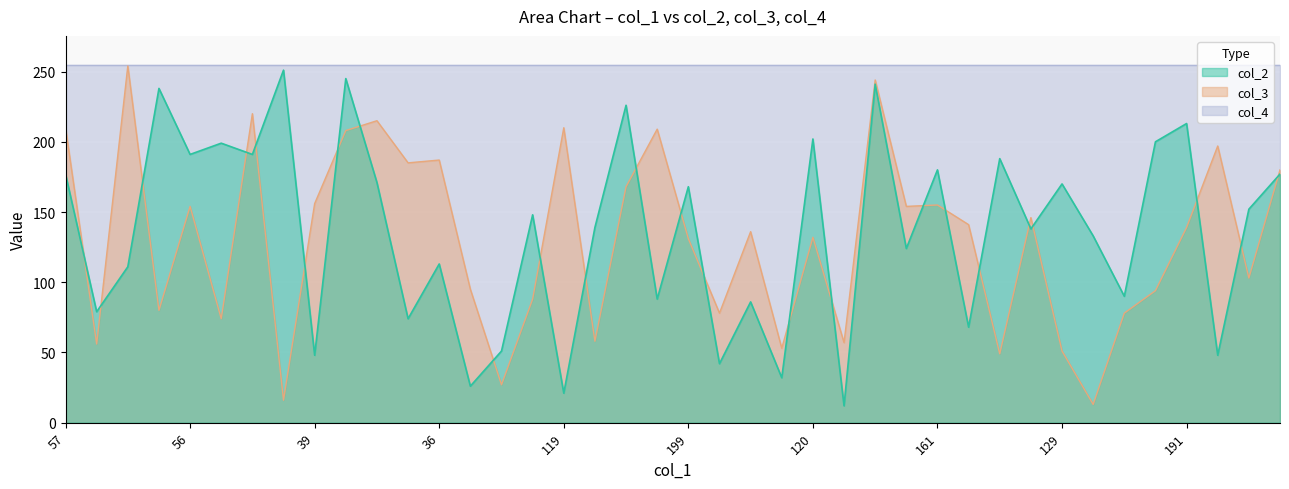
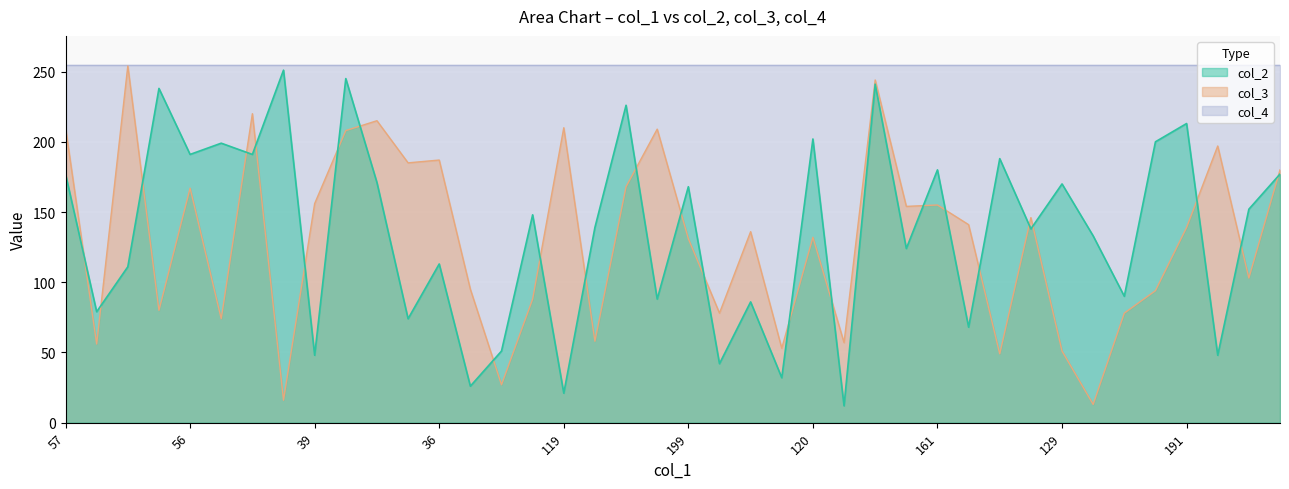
  {
    "col_4": {
      "57": 255,
      "56": 255,
      "36": 255,
      "119": 255,
      "199": 255,
      "120": 255,
      "161": 255,
      "129": 255,
      "191": 255
    },
    "col_3": {
      "57": 210,
-     "56": 154,
+     "56": 167,
      "36": 187,
      "119": 210,
      "199": 131,
      "120": 132,
      "161": 155,
      "129": 51,
      "191": 139
    },
    "col_2": {
      "57": 177,
      "56": 191,
      "36": 113,
      "119": 21,
      "199": 168,
      "120": 202,
      "161": 180,
      "129": 170,
      "191": 213
    }
  }
